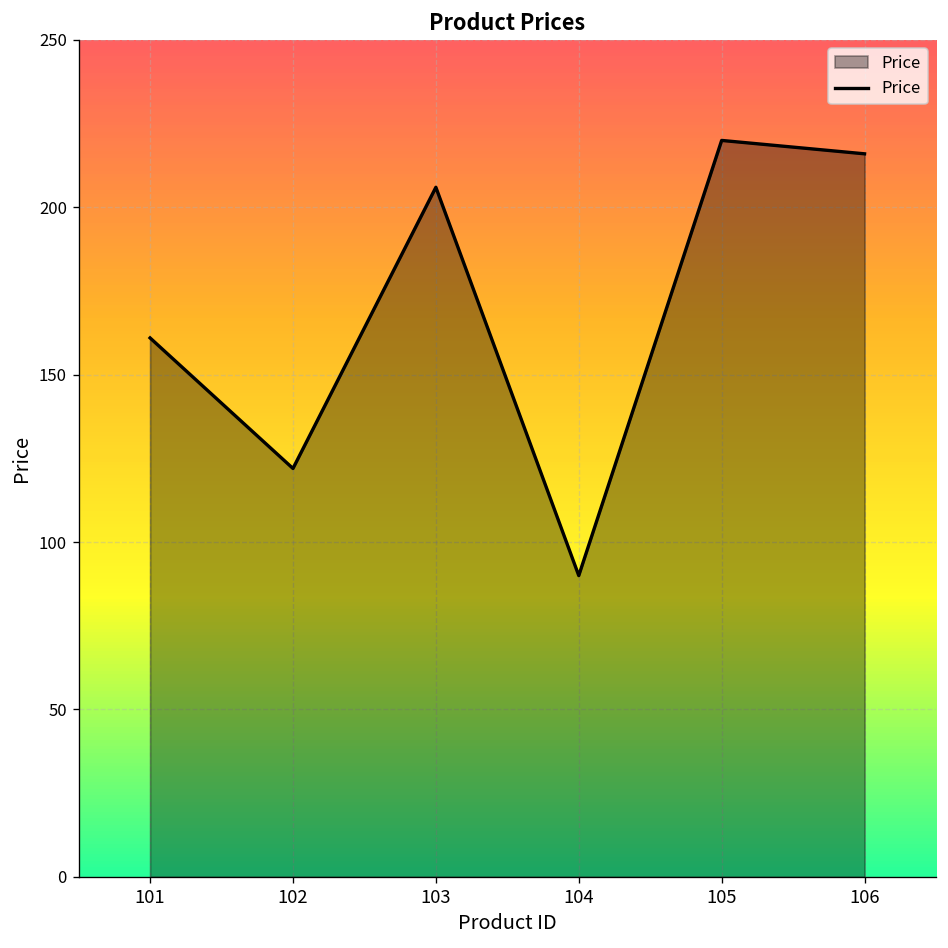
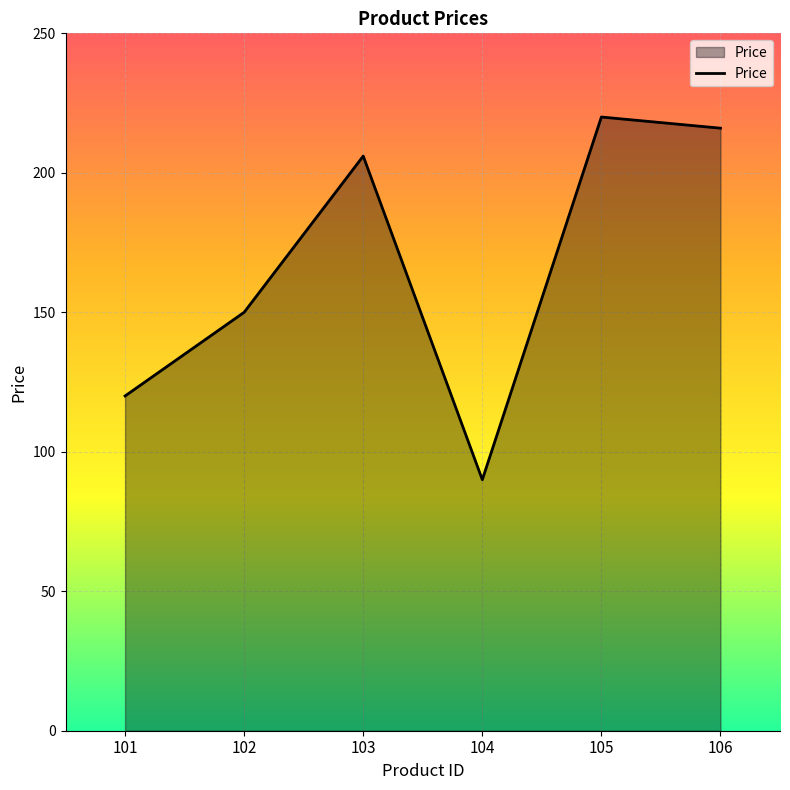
  {
-   "101": 161,
-   "102": 122,
+   "101": 120,
+   "102": 150,
    "103": 206,
    "104": 90,
    "105": 220,
    "106": 216
  }
